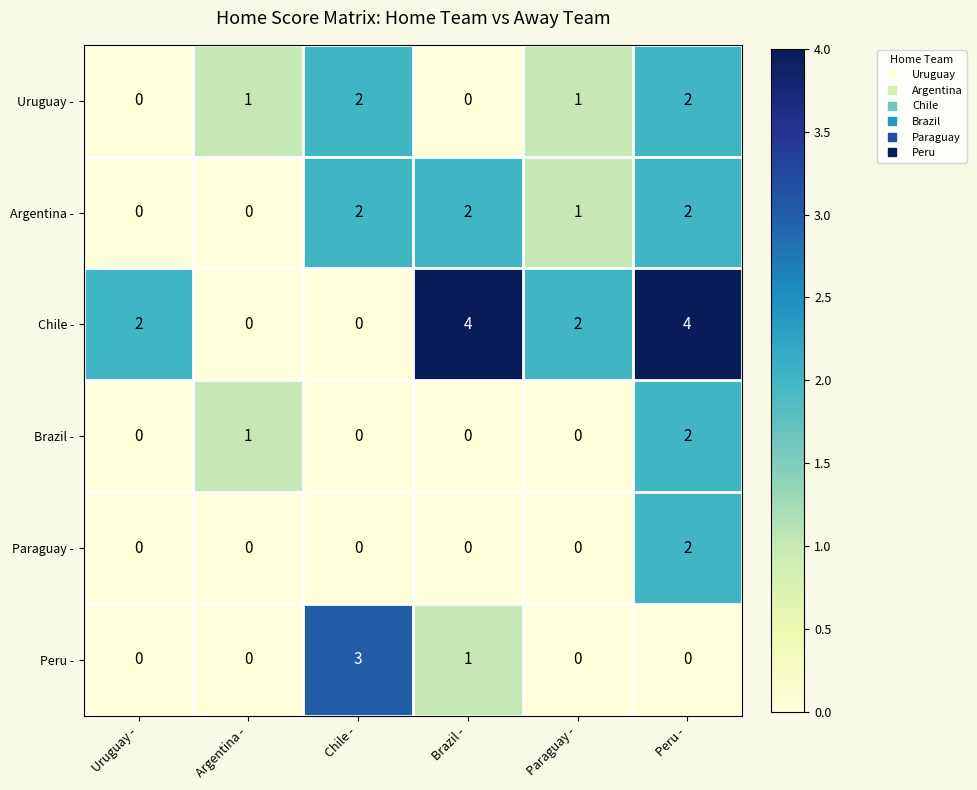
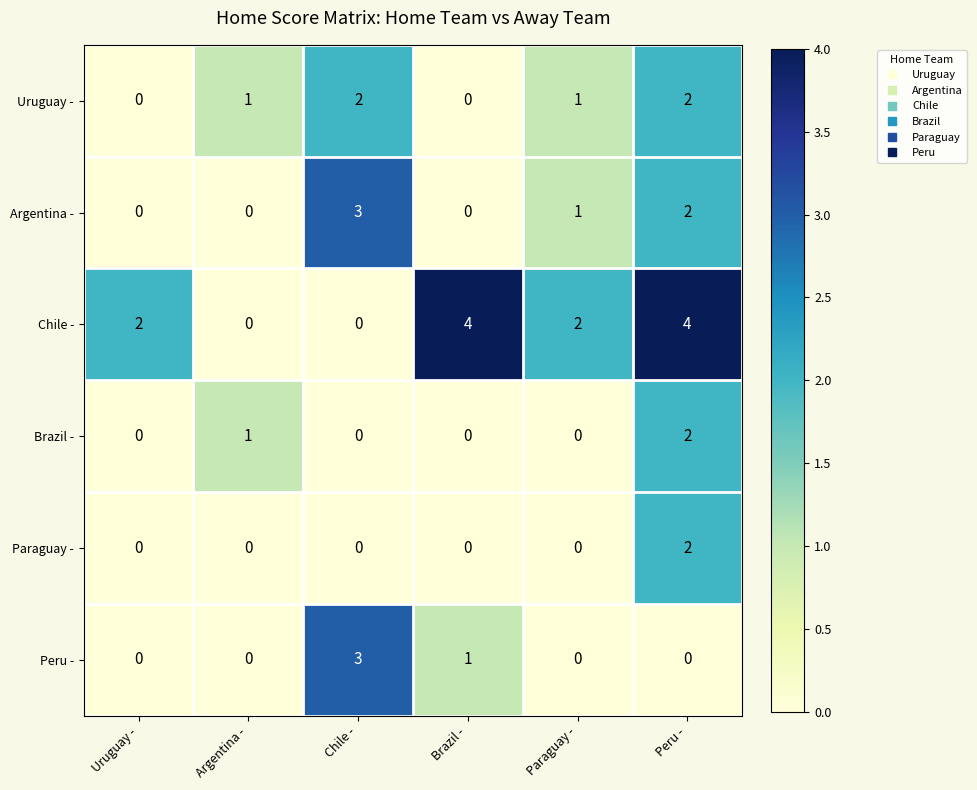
  {
    "Uruguay -": {
      "Uruguay -": 0,
      "Argentina -": 1,
      "Chile -": 2,
      "Brazil -": 0,
      "Paraguay -": 1,
      "Peru -": 2
    },
    "Argentina -": {
      "Uruguay -": 0,
      "Argentina -": 0,
-     "Chile -": 2,
-     "Brazil -": 2,
+     "Chile -": 3,
+     "Brazil -": 0,
      "Paraguay -": 1,
      "Peru -": 2
    },
    "Chile -": {
      "Uruguay -": 2,
      "Argentina -": 0,
      "Chile -": 0,
      "Brazil -": 4,
      "Paraguay -": 2,
      "Peru -": 4
    },
    "Brazil -": {
      "Uruguay -": 0,
      "Argentina -": 1,
      "Chile -": 0,
      "Brazil -": 0,
      "Paraguay -": 0,
      "Peru -": 2
    },
    "Paraguay -": {
      "Uruguay -": 0,
      "Argentina -": 0,
      "Chile -": 0,
      "Brazil -": 0,
      "Paraguay -": 0,
      "Peru -": 2
    },
    "Peru -": {
      "Uruguay -": 0,
      "Argentina -": 0,
      "Chile -": 3,
      "Brazil -": 1,
      "Paraguay -": 0,
      "Peru -": 0
    }
  }
